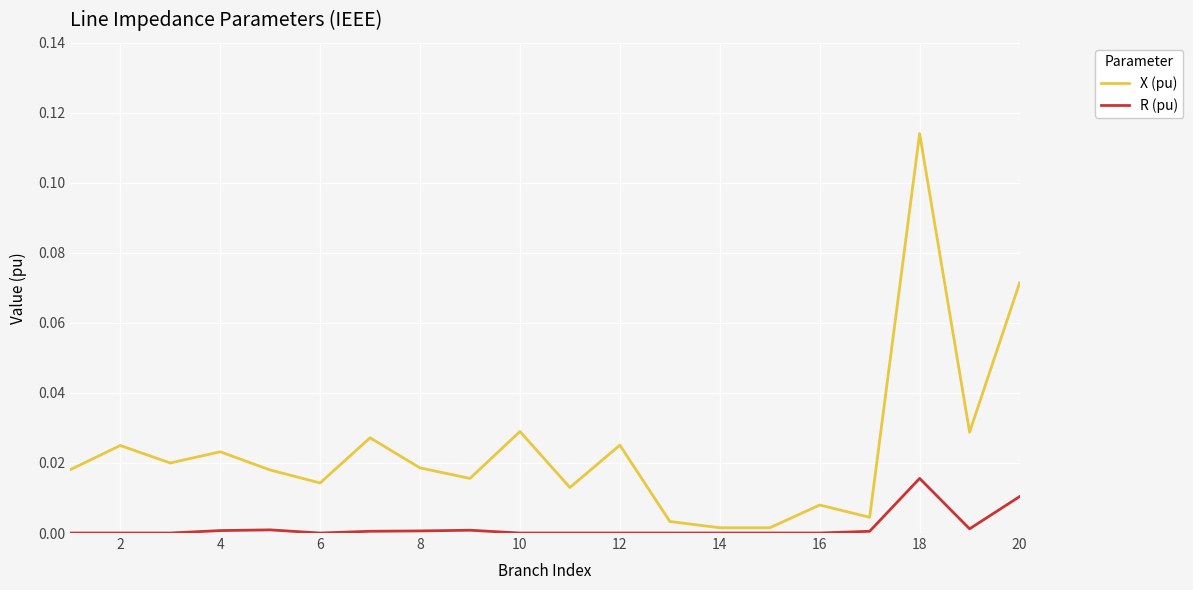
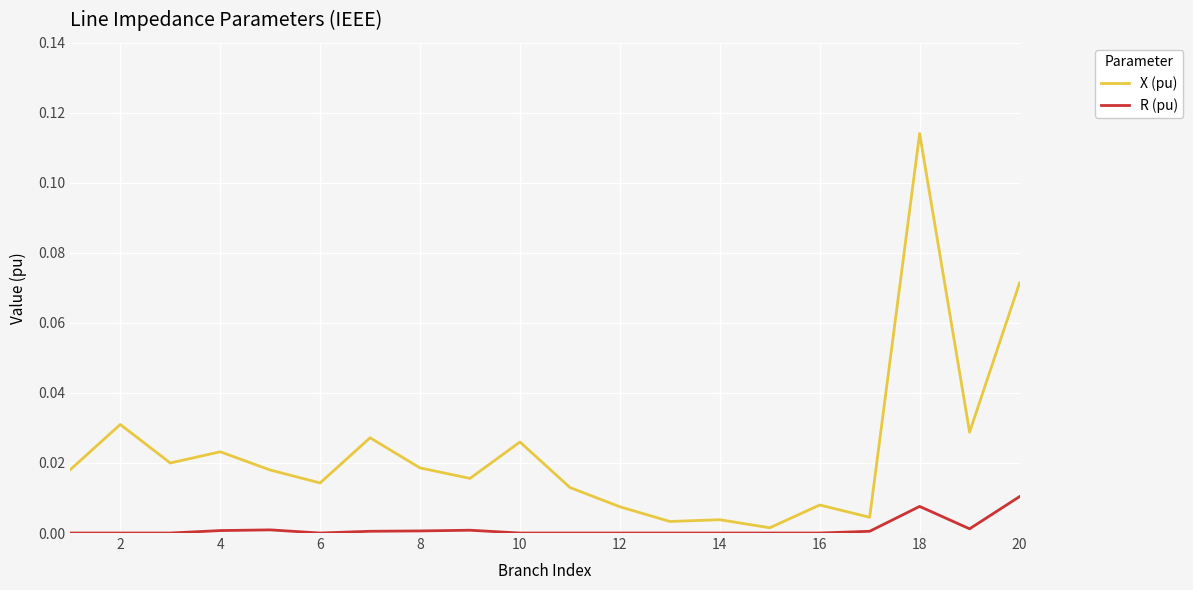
  {
    "X (pu)": {
-     "2": 0.025,
+     "2": 0.031,
      "4": 0.023,
      "6": 0.014,
      "8": 0.019,
-     "10": 0.029,
-     "12": 0.025,
-     "14": 0.002,
+     "10": 0.026,
+     "12": 0.008,
+     "14": 0.004,
      "16": 0.008,
      "18": 0.114,
      "20": 0.071
    },
    "R (pu)": {
      "2": 0.000,
      "4": 0.001,
      "6": 0.000,
      "8": 0.001,
      "10": 0.000,
      "12": 0.000,
      "14": 0.000,
      "16": 0.000,
-     "18": 0.016,
+     "18": 0.008,
      "20": 0.010
    }
  }
